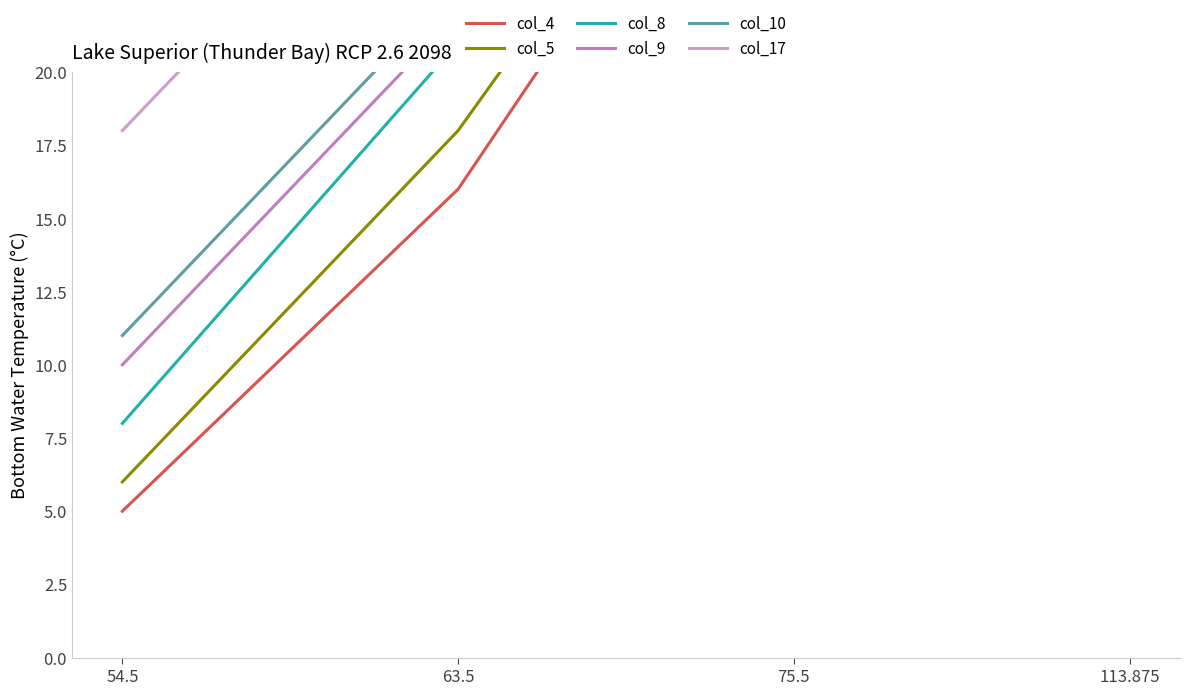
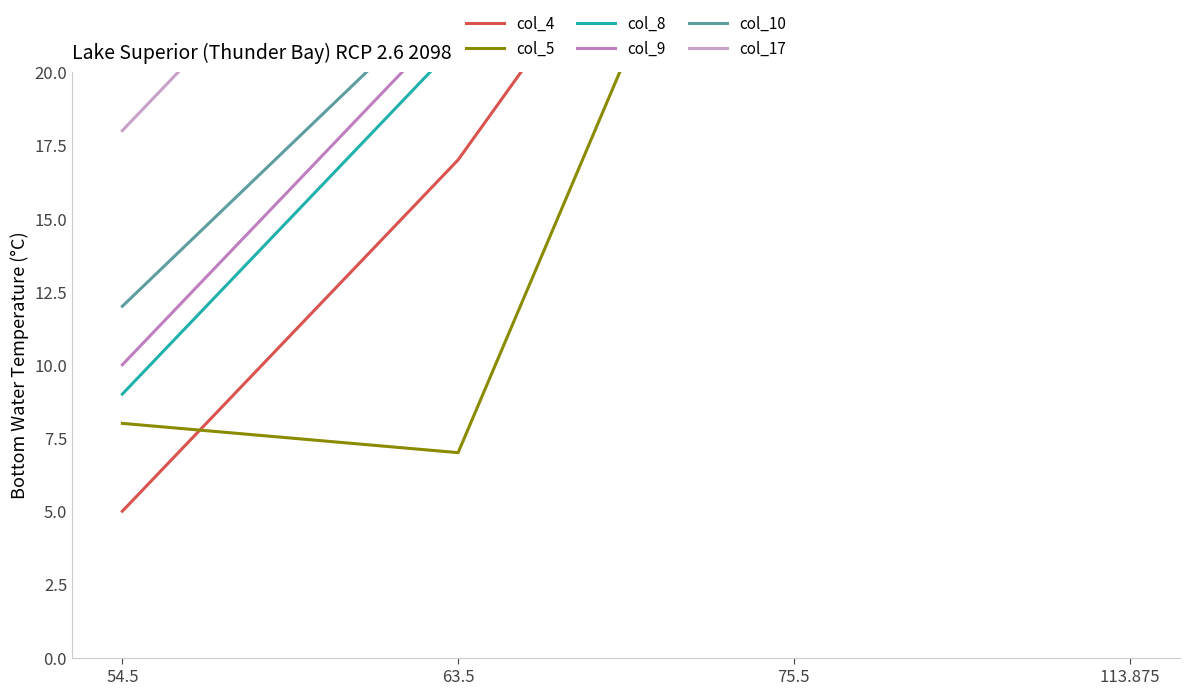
  {
    "col_4": {
      "54.5": 5,
-     "63.5": 16
+     "63.5": 17
    },
    "col_5": {
-     "54.5": 6,
-     "63.5": 18
+     "54.5": 8,
+     "63.5": 7
    },
    "col_8": {
-     "54.5": 8
+     "54.5": 9
    },
    "col_10": {
-     "54.5": 11
+     "54.5": 12
    }
  }
